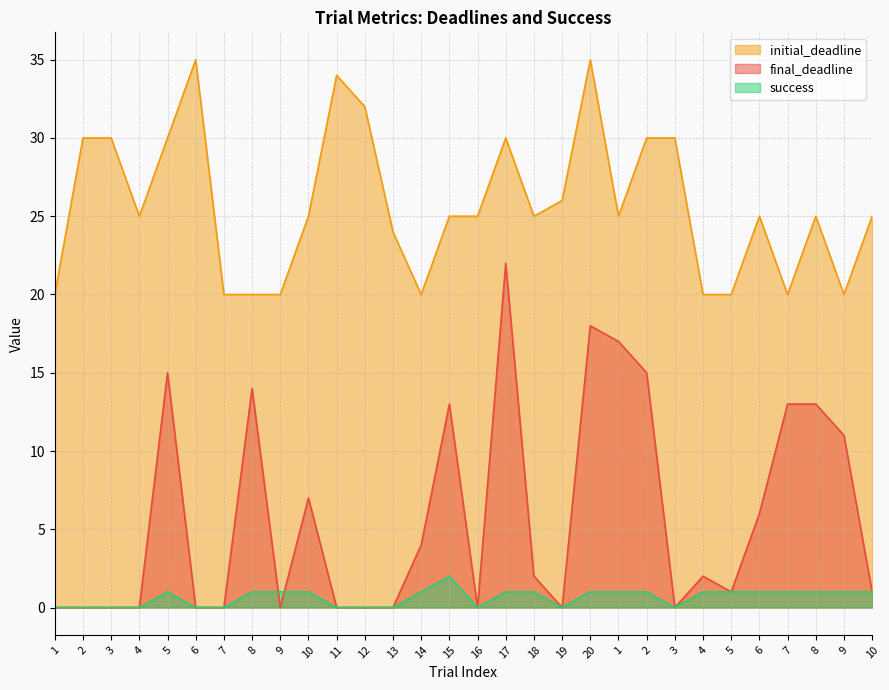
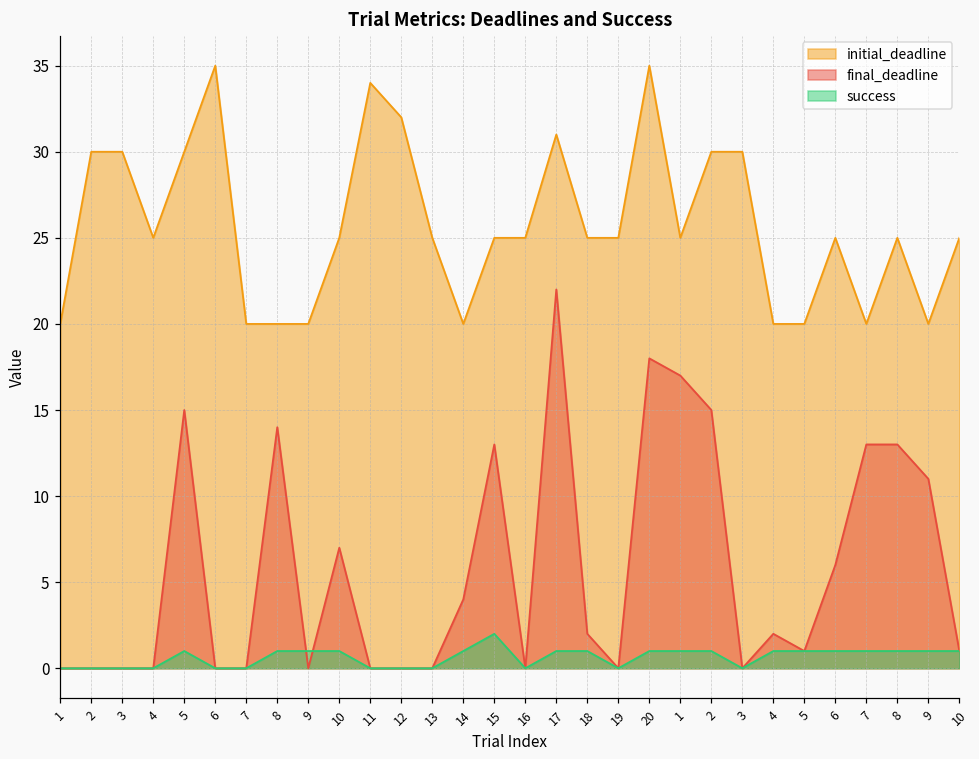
  {
    "initial_deadline": {
      "11": 34,
      "12": 32,
-     "13": 24,
+     "13": 25,
      "14": 20,
      "15": 25,
      "16": 25,
-     "17": 30,
+     "17": 31,
      "18": 25,
-     "19": 26,
+     "19": 25,
      "20": 35
    },
    "final_deadline": {
      "14": 4,
      "15": 13,
      "17": 22,
      "18": 2,
      "20": 18
    },
    "success": {
      "14": 1,
      "15": 2,
      "17": 1,
      "18": 1,
      "20": 1
    }
  }
